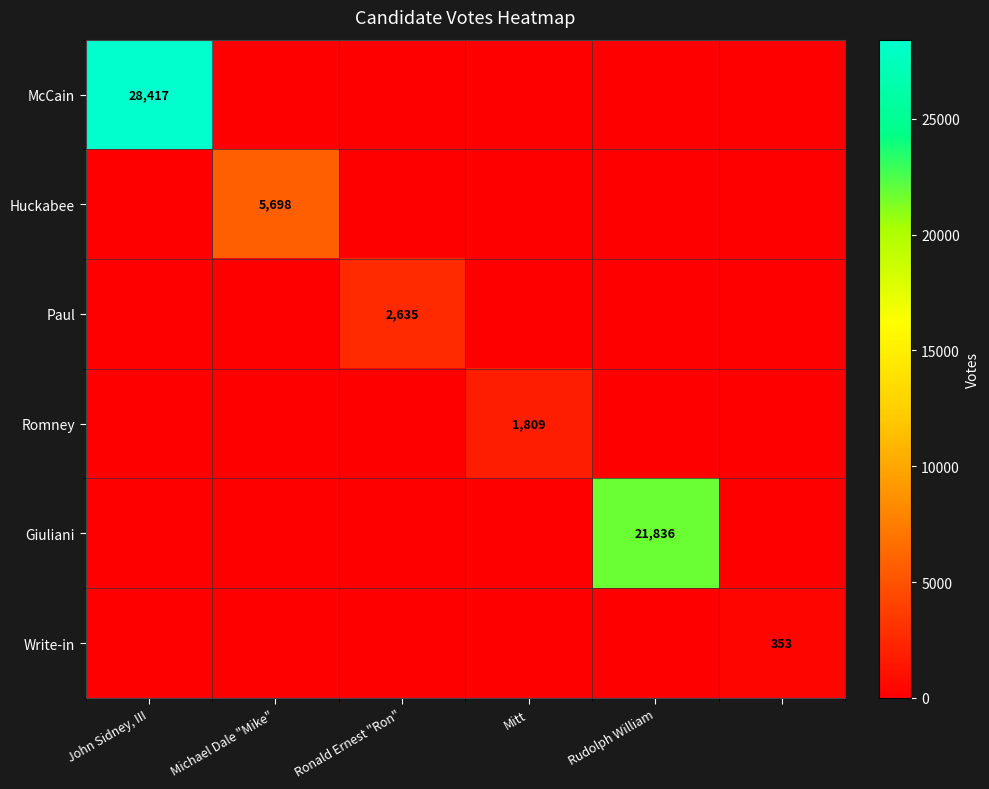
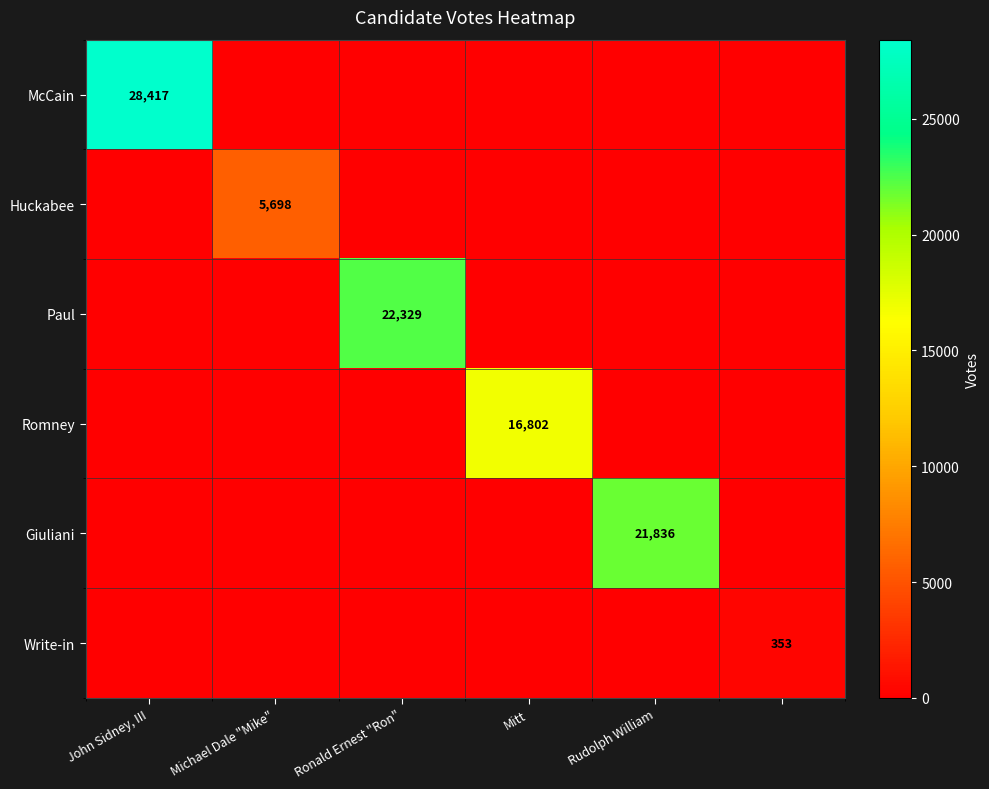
  {
    "McCain": {
      "John Sidney, III": "28,417"
    },
    "Huckabee": {
      "Michael Dale \"Mike\"": "5,698"
    },
    "Paul": {
-     "Ronald Ernest \"Ron\"": "2,635"
+     "Ronald Ernest \"Ron\"": "22,329"
    },
    "Romney": {
-     "Mitt": "1,809"
+     "Mitt": "16,802"
    },
    "Giuliani": {
      "Rudolph William": "21,836"
    }
  }
